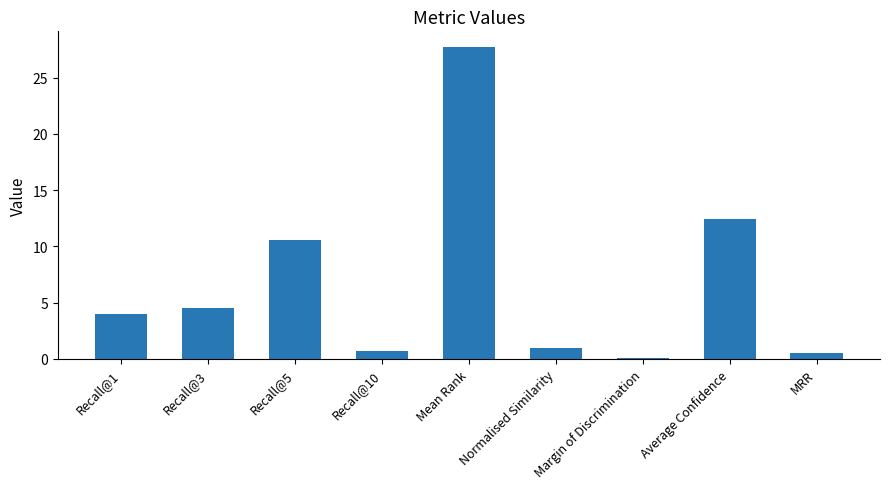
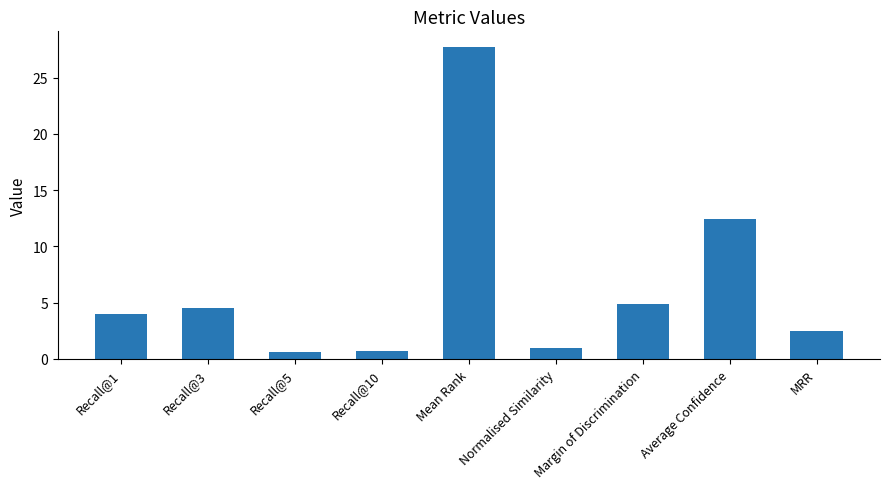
  {
    "Recall@1": 4.0,
    "Recall@3": 4.5,
-   "Recall@5": 10.6,
+   "Recall@5": 0.6,
    "Recall@10": 0.7,
    "Mean Rank": 27.7,
    "Normalised Similarity": 0.9,
-   "Margin of Discrimination": 0.0,
+   "Margin of Discrimination": 4.9,
    "Average Confidence": 12.4,
-   "MRR": 0.5
+   "MRR": 2.5
  }
